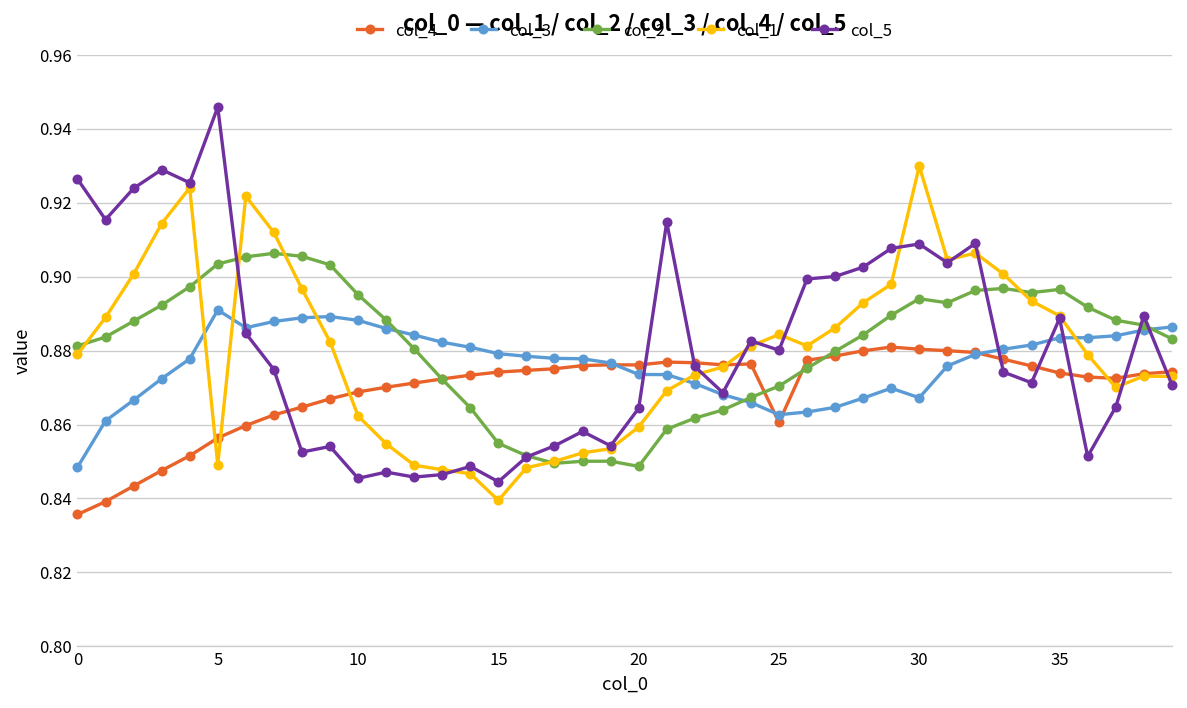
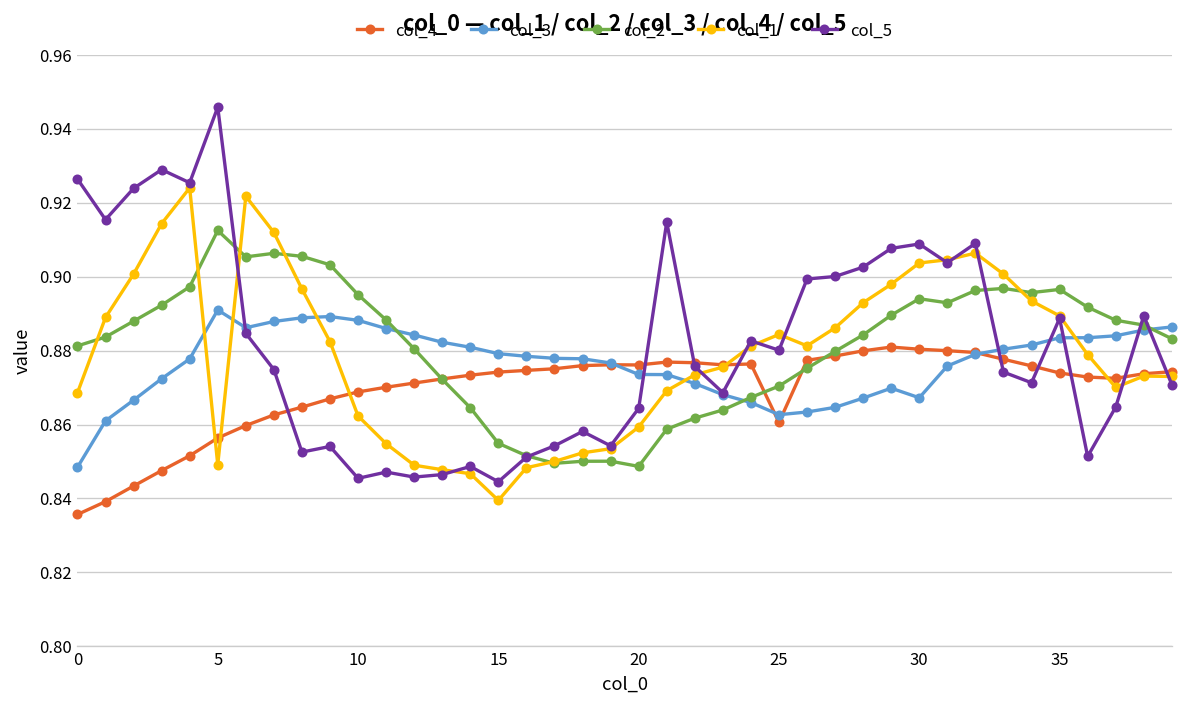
  {
    "col_4": {
      "0": 0.836,
      "5": 0.856,
      "10": 0.869,
      "15": 0.874,
      "20": 0.876,
      "25": 0.861,
      "30": 0.880,
      "35": 0.874
    },
    "col_3": {
      "0": 0.848,
      "5": 0.891,
      "10": 0.888,
      "15": 0.879,
      "20": 0.874,
      "25": 0.863,
      "30": 0.867,
      "35": 0.883
    },
    "col_2": {
      "0": 0.881,
-     "5": 0.903,
+     "5": 0.913,
      "10": 0.895,
      "15": 0.855,
      "20": 0.849,
      "25": 0.870,
      "30": 0.894,
      "35": 0.897
    },
    "col_1": {
-     "0": 0.879,
+     "0": 0.869,
      "5": 0.849,
      "10": 0.862,
      "15": 0.839,
      "20": 0.859,
      "25": 0.884,
-     "30": 0.930
+     "30": 0.904
    },
    "col_5": {
      "0": 0.926,
      "5": 0.946,
      "10": 0.845,
      "15": 0.845,
      "20": 0.864,
      "25": 0.880,
      "30": 0.909
    }
  }
